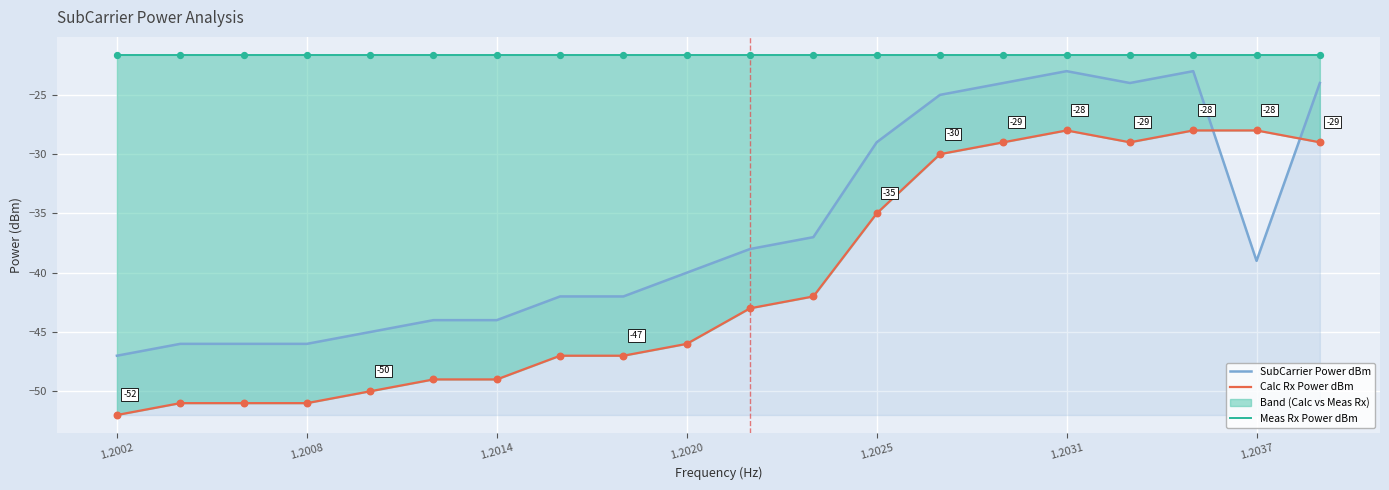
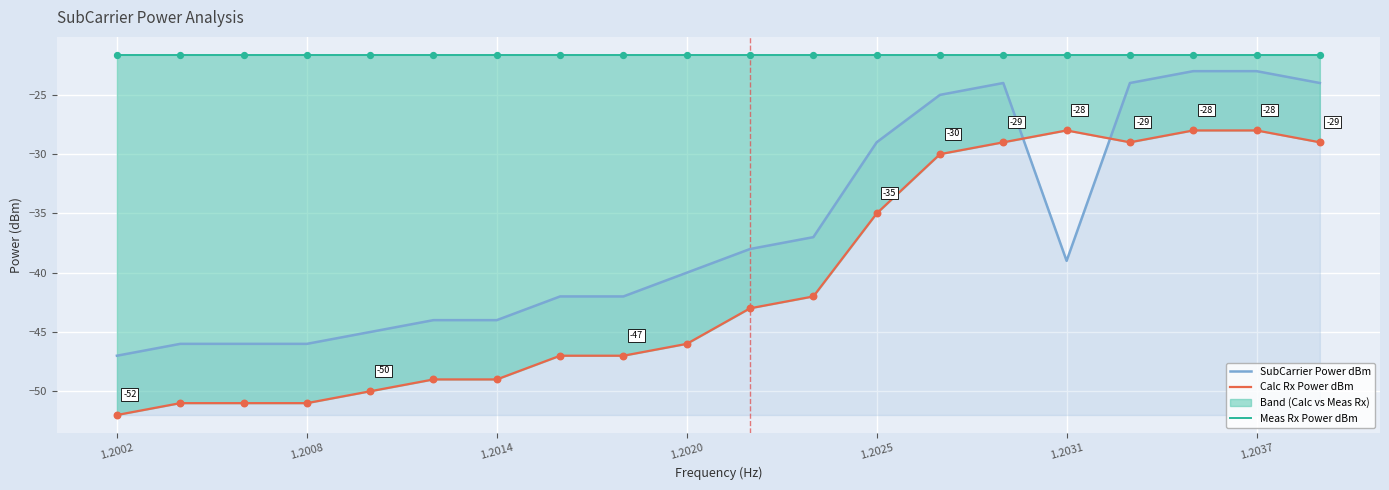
  {
    "SubCarrier Power dBm": {
      "1.2002": -47,
      "1.2008": -46,
      "1.2014": -44,
      "1.2020": -40,
      "1.2025": -29,
-     "1.2031": -23,
-     "1.2037": -39
+     "1.2031": -39,
+     "1.2037": -23
    },
    "Calc Rx Power dBm": {
      "1.2008": -51,
      "1.2014": -49,
      "1.2020": -46
    },
    "Band (Calc vs Meas Rx)": {
      "1.2002": -21.6,
      "1.2008": -21.6,
      "1.2014": -21.6,
      "1.2020": -21.6,
      "1.2025": -21.6,
      "1.2031": -21.6,
      "1.2037": -21.6
    }
  }
